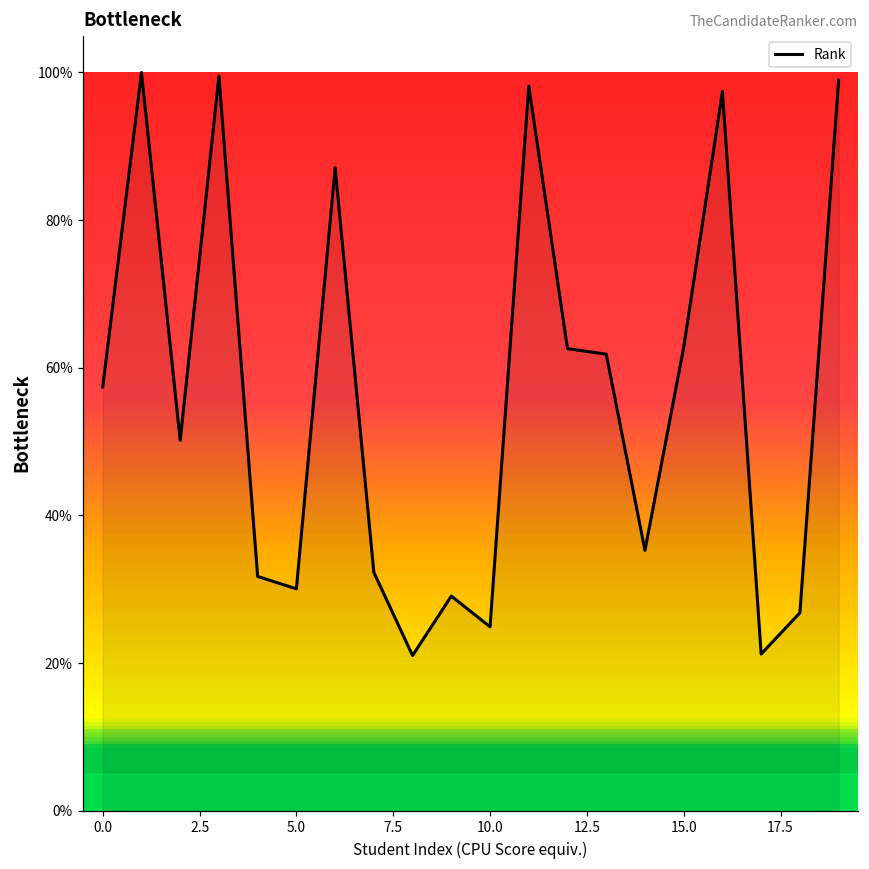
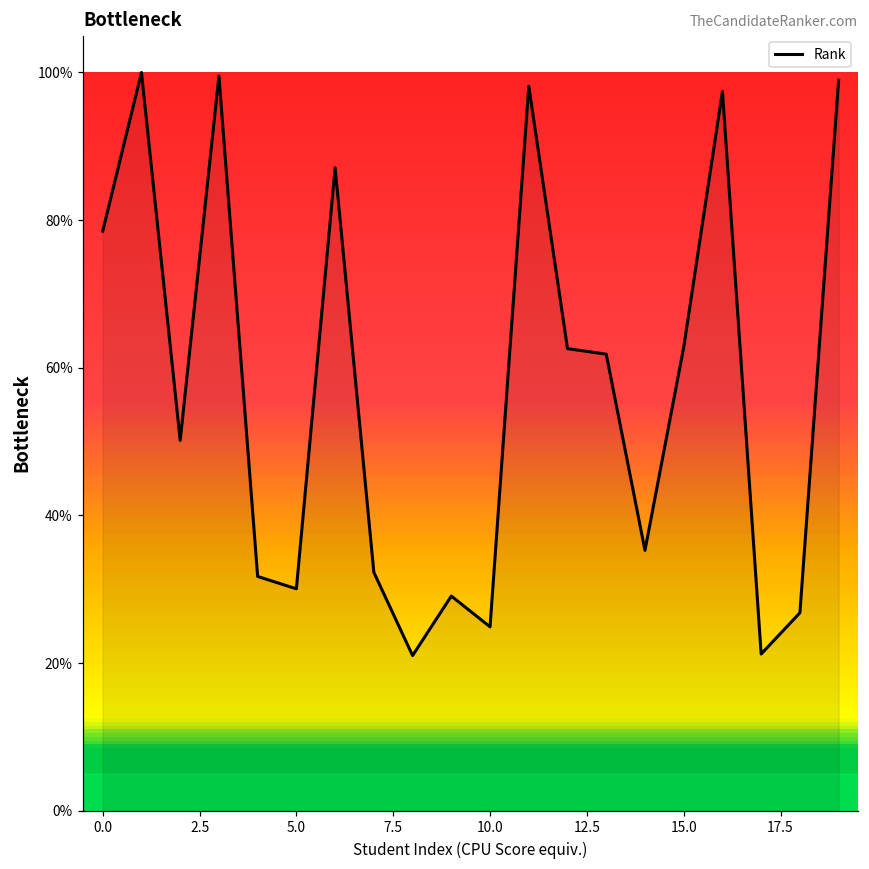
  {
    "Rank": {
-     "0.0": "57%",
+     "0.0": "79%",
      "5.0": "30%",
      "10.0": "25%",
      "15.0": "63%"
    }
  }
